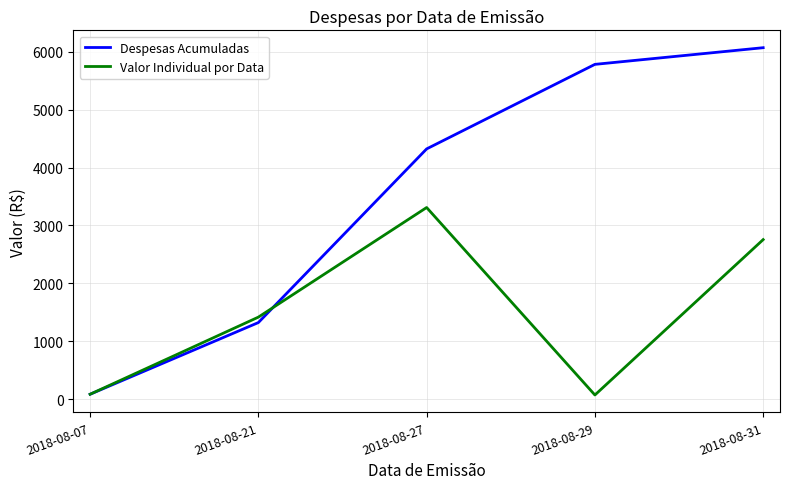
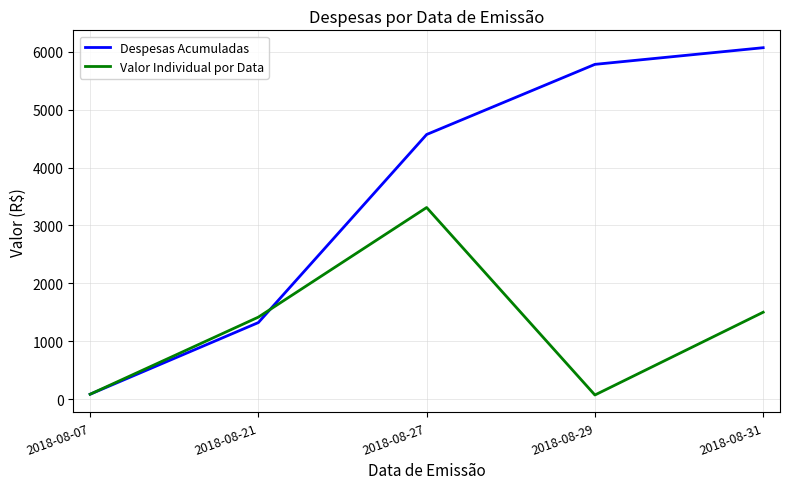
  {
    "Despesas Acumuladas": {
      "2018-08-21": 1300,
-     "2018-08-27": 4300,
+     "2018-08-27": 4600,
      "2018-08-29": 5800,
      "2018-08-31": 6100
    },
    "Valor Individual por Data": {
      "2018-08-21": 1400,
      "2018-08-27": 3300,
      "2018-08-29": 100,
-     "2018-08-31": 2800
+     "2018-08-31": 1500
    }
  }
